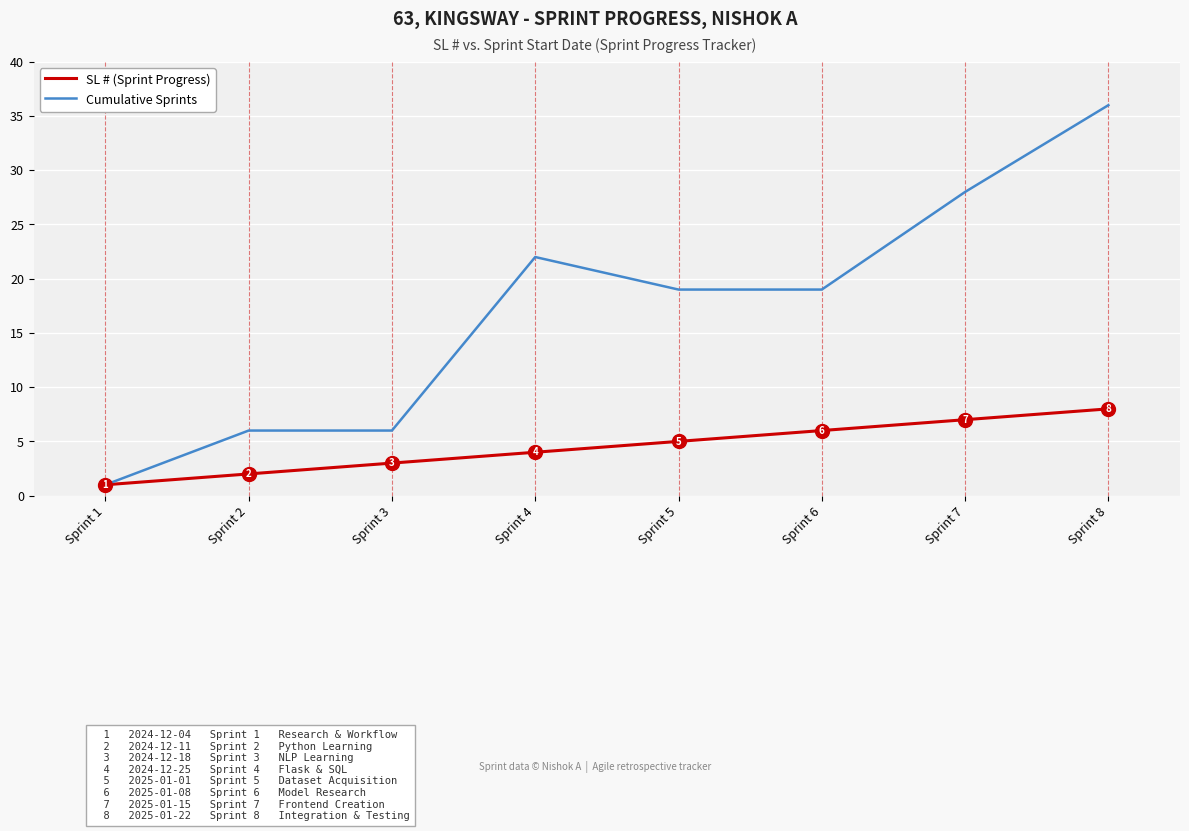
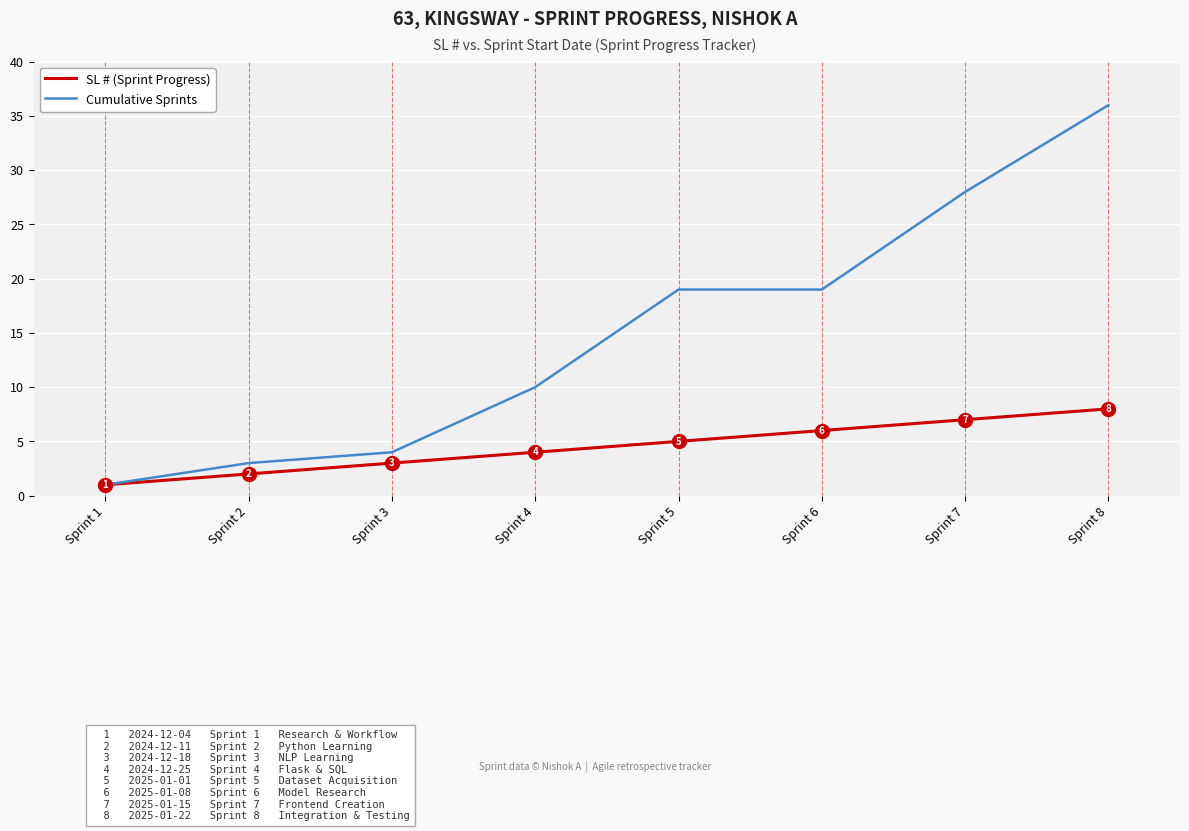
  {
    "Cumulative Sprints": {
-     "Sprint 2": 6,
-     "Sprint 3": 6,
-     "Sprint 4": 22,
+     "Sprint 2": 3,
+     "Sprint 3": 4,
+     "Sprint 4": 10,
      "Sprint 5": 19,
      "Sprint 6": 19,
      "Sprint 7": 28,
      "Sprint 8": 36
    }
  }
